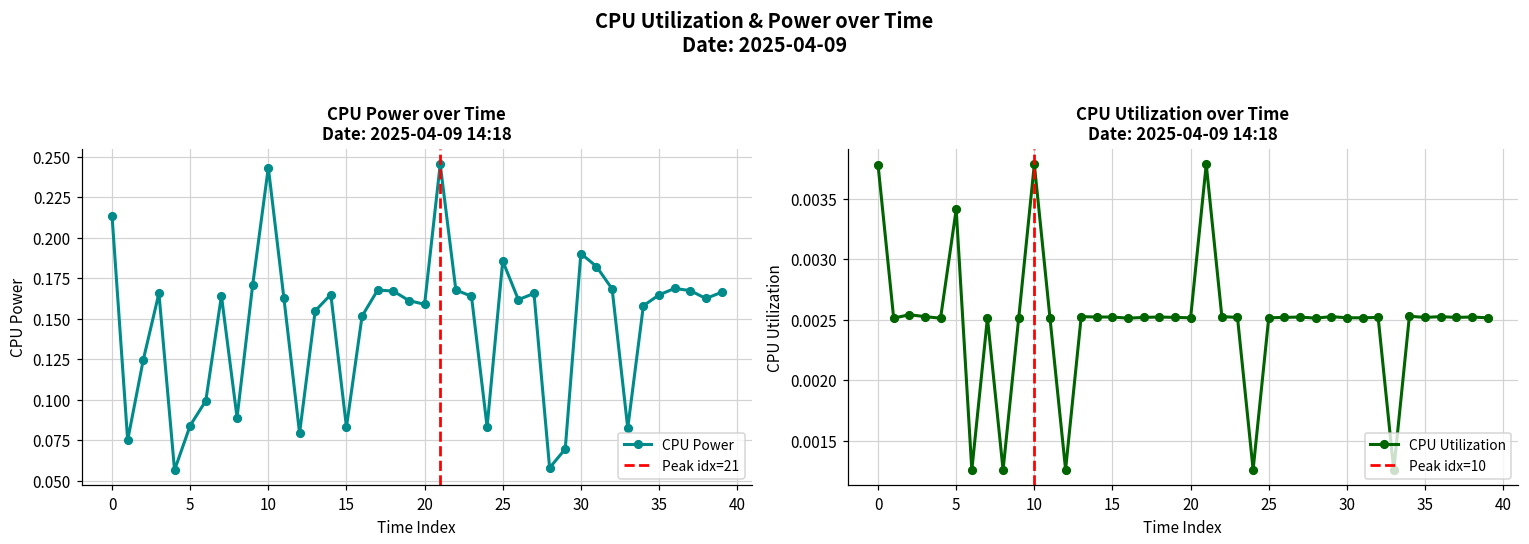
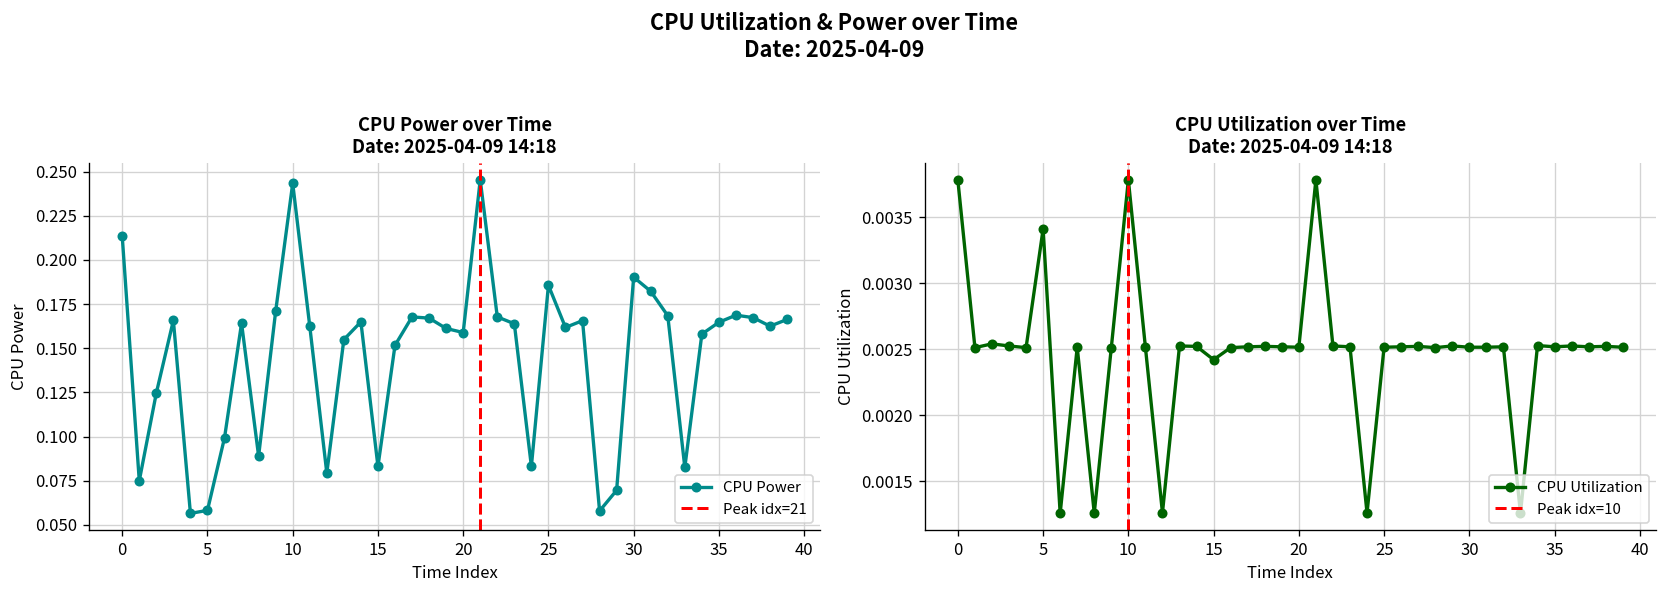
  {
    "CPU Power over Time Date: 2025-04-09 14:18": {
      "0": 0.213,
-     "5": 0.084,
+     "5": 0.058,
      "10": 0.243,
      "15": 0.083,
      "20": 0.159,
      "25": 0.186,
      "30": 0.190,
      "35": 0.165
    },
    "CPU Utilization over Time Date: 2025-04-09 14:18": {
      "0": 0.00378,
      "5": 0.00341,
      "10": 0.00378,
-     "15": 0.00252,
+     "15": 0.00242,
      "20": 0.00252,
      "25": 0.00252,
      "30": 0.00252,
      "35": 0.00252
    }
  }
